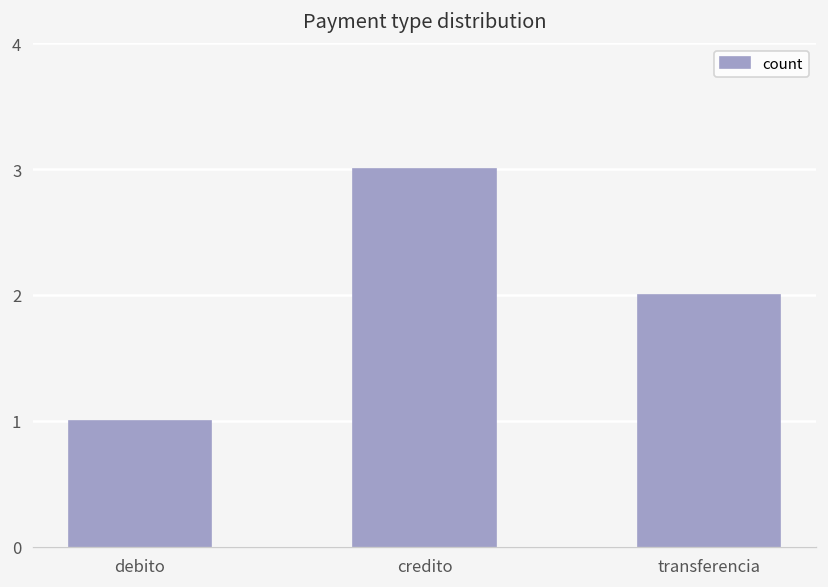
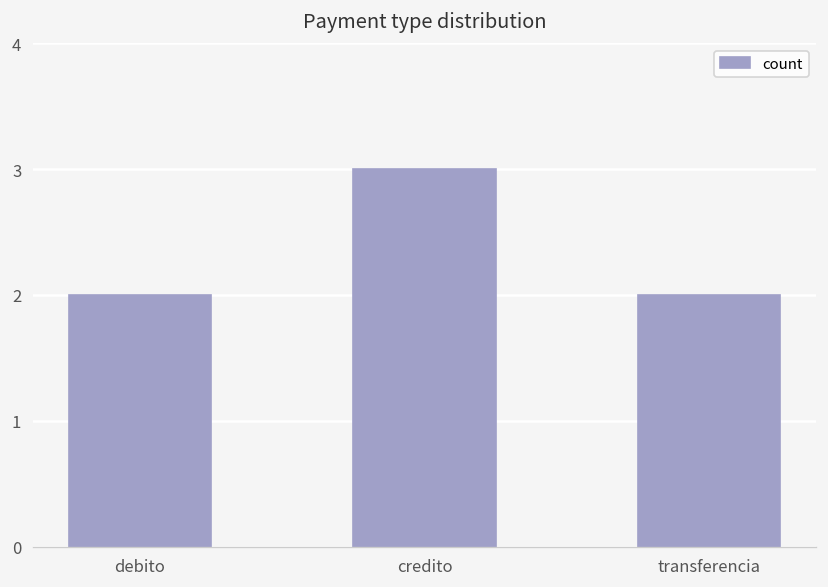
  {
-   "debito": 1,
+   "debito": 2,
    "credito": 3,
    "transferencia": 2
  }
